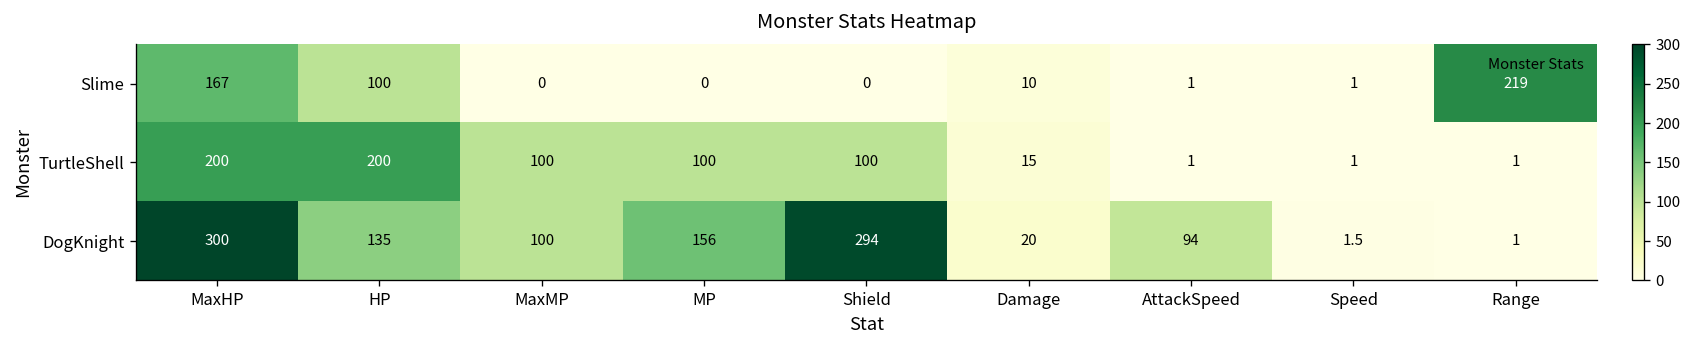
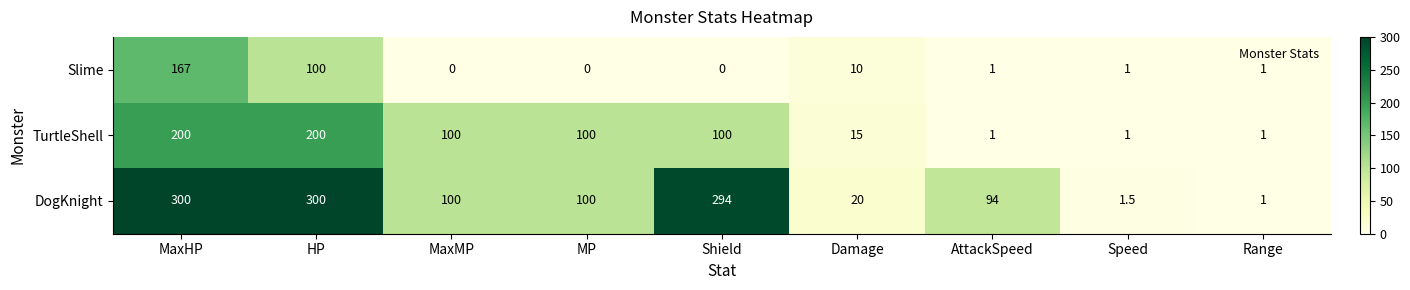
  {
    "Slime": {
      "MaxHP": 167,
      "HP": 100,
      "MaxMP": 0,
      "MP": 0,
      "Shield": 0,
      "Damage": 10,
      "AttackSpeed": 1,
      "Speed": 1,
-     "Range": 219
+     "Range": 1
    },
    "TurtleShell": {
      "MaxHP": 200,
      "HP": 200,
      "MaxMP": 100,
      "MP": 100,
      "Shield": 100,
      "Damage": 15,
      "AttackSpeed": 1,
      "Speed": 1,
      "Range": 1
    },
    "DogKnight": {
      "MaxHP": 300,
-     "HP": 135,
+     "HP": 300,
      "MaxMP": 100,
-     "MP": 156,
+     "MP": 100,
      "Shield": 294,
      "Damage": 20,
      "AttackSpeed": 94,
      "Speed": 1.5,
      "Range": 1
    }
  }
